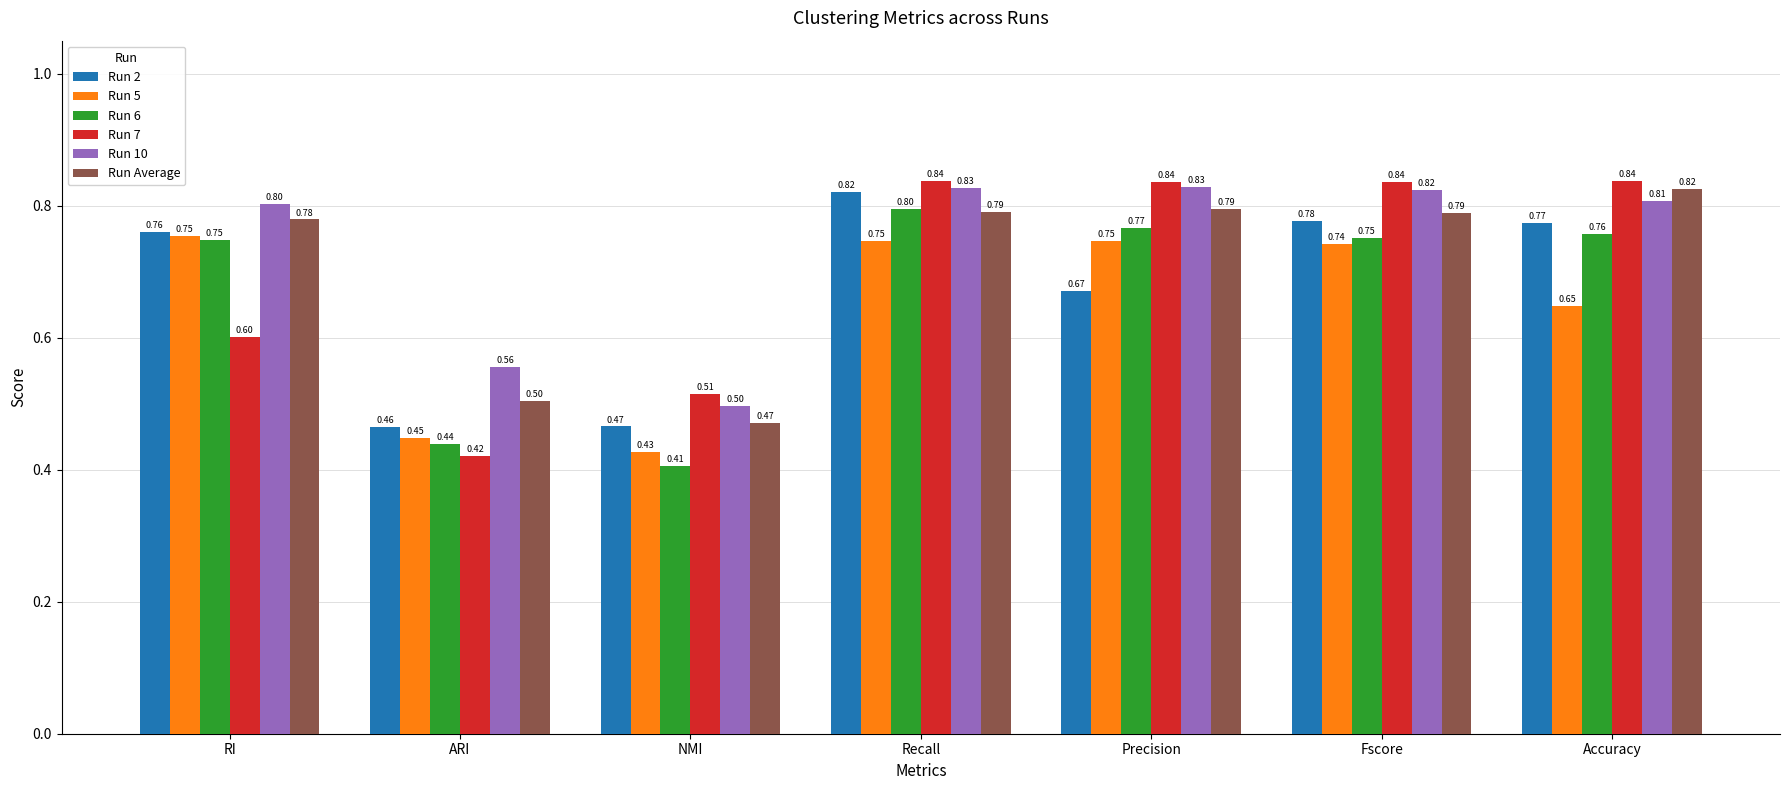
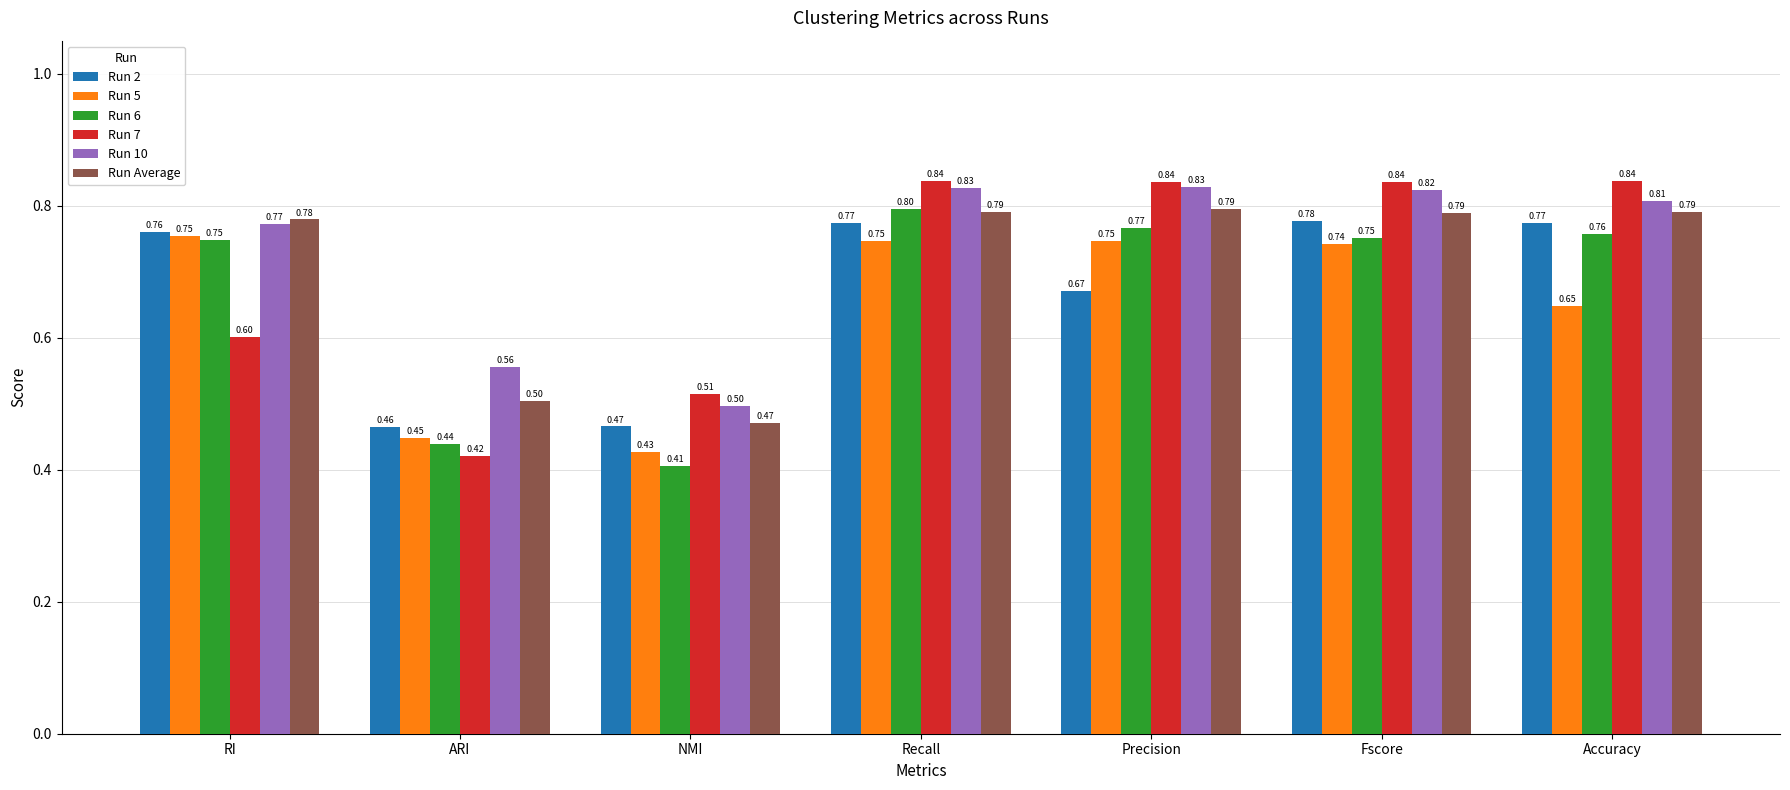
  {
    "Run 2": {
      "RI": 0.76,
      "ARI": 0.46,
      "NMI": 0.47,
-     "Recall": 0.82,
+     "Recall": 0.77,
      "Precision": 0.67,
      "Fscore": 0.78,
      "Accuracy": 0.77
    },
    "Run 5": {
      "RI": 0.75,
      "ARI": 0.45,
      "NMI": 0.43,
      "Recall": 0.75,
      "Precision": 0.75,
      "Fscore": 0.74,
      "Accuracy": 0.65
    },
    "Run 6": {
      "RI": 0.75,
      "ARI": 0.44,
      "NMI": 0.41,
      "Recall": 0.80,
      "Precision": 0.77,
      "Fscore": 0.75,
      "Accuracy": 0.76
    },
    "Run 7": {
      "RI": 0.60,
      "ARI": 0.42,
      "NMI": 0.51,
      "Recall": 0.84,
      "Precision": 0.84,
      "Fscore": 0.84,
      "Accuracy": 0.84
    },
    "Run 10": {
-     "RI": 0.80,
+     "RI": 0.77,
      "ARI": 0.56,
      "NMI": 0.50,
      "Recall": 0.83,
      "Precision": 0.83,
      "Fscore": 0.82,
      "Accuracy": 0.81
    },
    "Run Average": {
      "RI": 0.78,
      "ARI": 0.50,
      "NMI": 0.47,
      "Recall": 0.79,
      "Precision": 0.79,
      "Fscore": 0.79,
-     "Accuracy": 0.82
+     "Accuracy": 0.79
    }
  }
